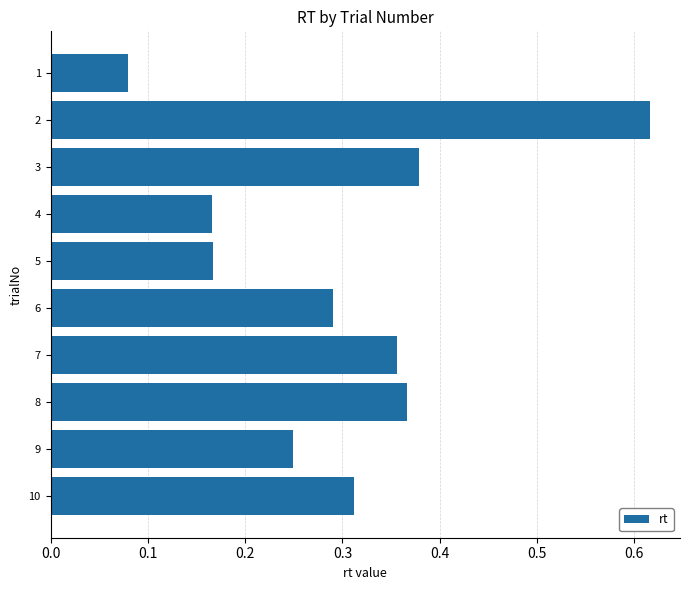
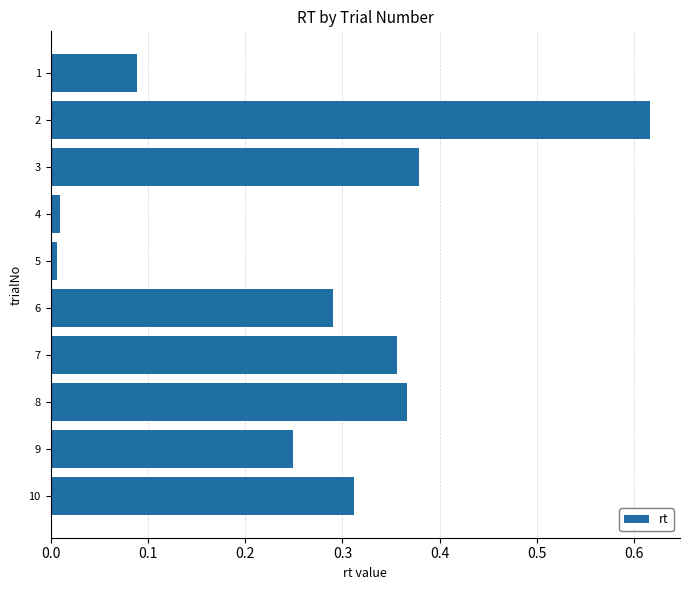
  {
-   "1": 0.08,
+   "1": 0.09,
    "2": 0.62,
    "3": 0.38,
-   "4": 0.17,
-   "5": 0.17,
+   "4": 0.01,
+   "5": 0.01,
    "6": 0.29,
    "7": 0.36,
    "8": 0.37,
    "9": 0.25,
    "10": 0.31
  }
